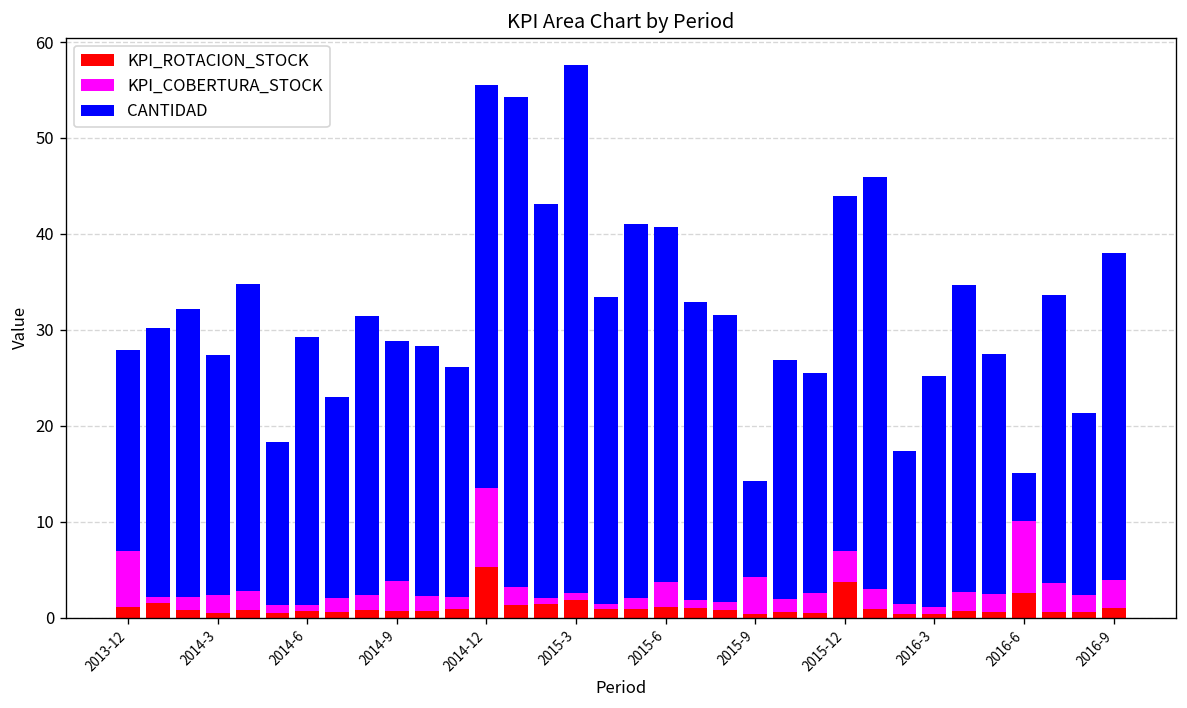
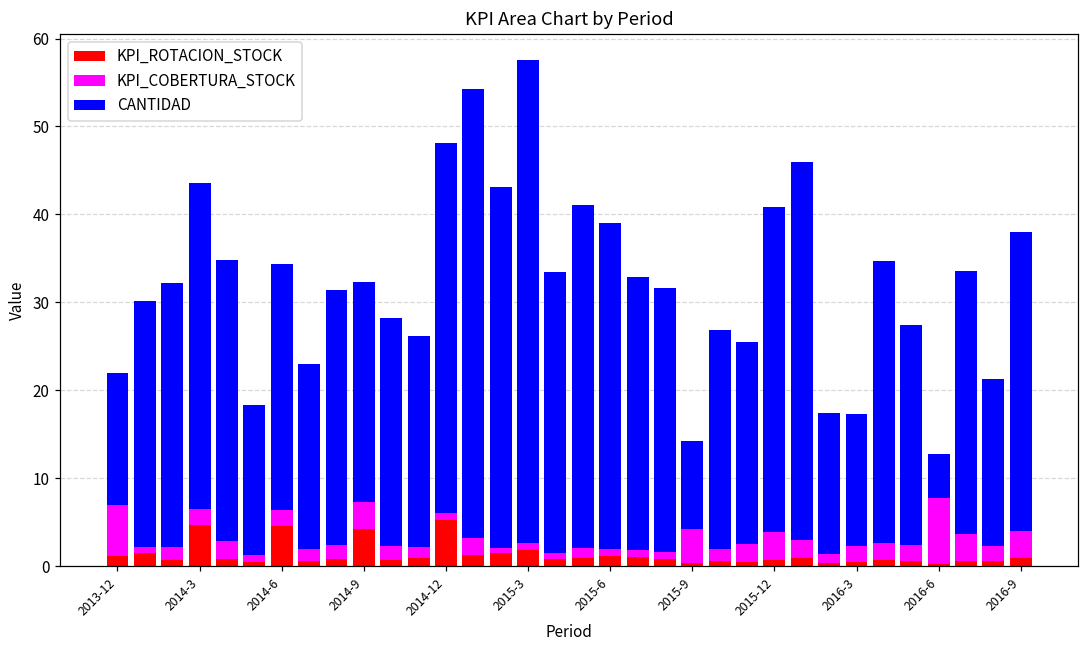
  {
    "KPI_ROTACION_STOCK": {
      "2013-12": 1,
-     "2014-3": 0,
-     "2014-6": 1,
-     "2014-9": 1,
+     "2014-3": 5,
+     "2014-6": 5,
+     "2014-9": 4,
      "2014-12": 5,
      "2015-3": 2,
      "2015-6": 1,
      "2015-9": 0,
-     "2015-12": 4,
+     "2015-12": 1,
      "2016-3": 0,
-     "2016-6": 3,
+     "2016-6": 0,
      "2016-9": 1
    },
    "KPI_COBERTURA_STOCK": {
      "2013-12": 6,
      "2014-3": 2,
-     "2014-6": 1,
+     "2014-6": 2,
      "2014-9": 3,
-     "2014-12": 8,
+     "2014-12": 1,
      "2015-3": 1,
-     "2015-6": 3,
+     "2015-6": 1,
      "2015-9": 4,
      "2015-12": 3,
-     "2016-3": 1,
+     "2016-3": 2,
      "2016-6": 8,
      "2016-9": 3
    },
    "CANTIDAD": {
-     "2013-12": 21,
-     "2014-3": 25,
+     "2013-12": 15,
+     "2014-3": 37,
      "2014-6": 28,
      "2014-9": 25,
      "2014-12": 42,
      "2015-3": 55,
      "2015-6": 37,
      "2015-9": 10,
      "2015-12": 37,
-     "2016-3": 24,
+     "2016-3": 15,
      "2016-6": 5,
      "2016-9": 34
    }
  }
